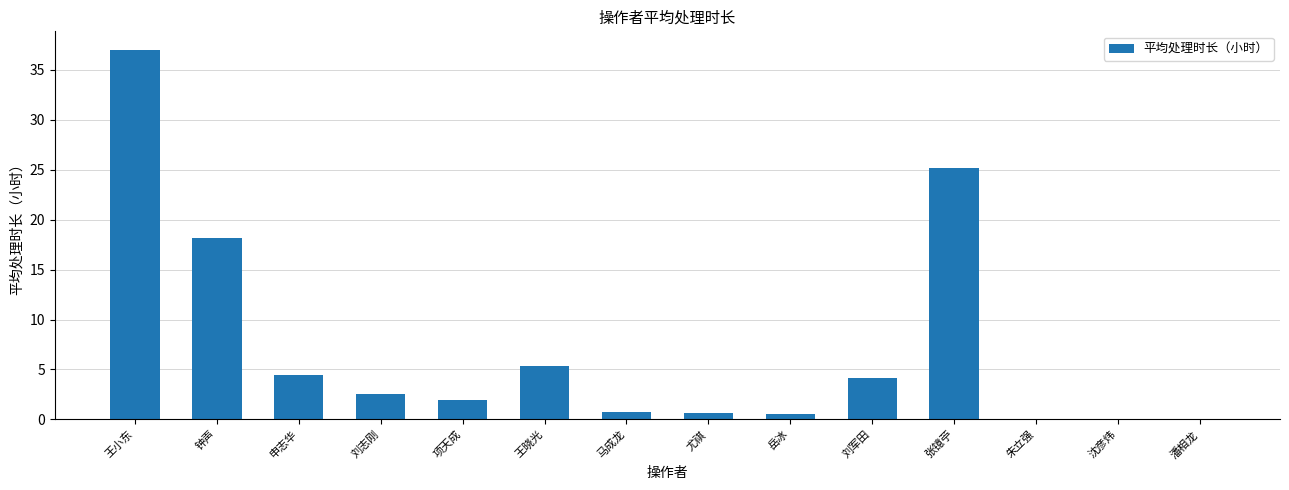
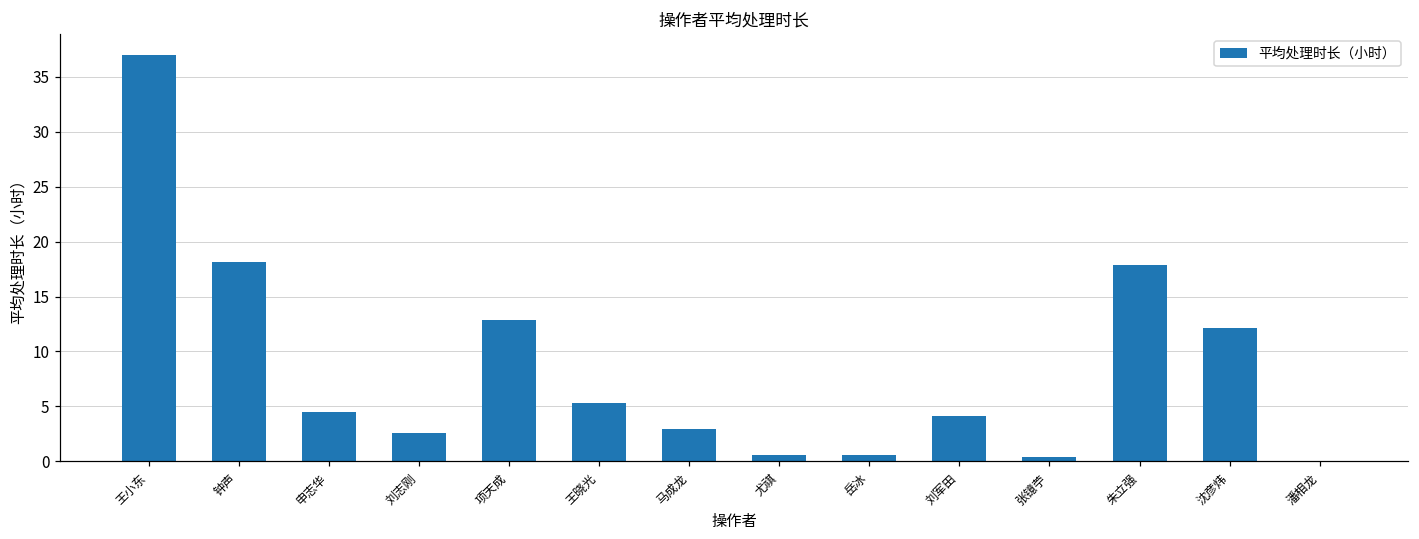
  {
    "王小东": 37,
    "钟声": 18,
    "申志华": 4,
    "刘志刚": 3,
-   "项天成": 2,
+   "项天成": 13,
    "王晓光": 5,
-   "马成龙": 1,
+   "马成龙": 3,
    "尤祺": 1,
    "岳冰": 1,
    "刘军田": 4,
-   "张镱苧": 25,
-   "朱立强": 0,
-   "沈彦炜": 0
+   "张镱苧": 0,
+   "朱立强": 18,
+   "沈彦炜": 12
  }
